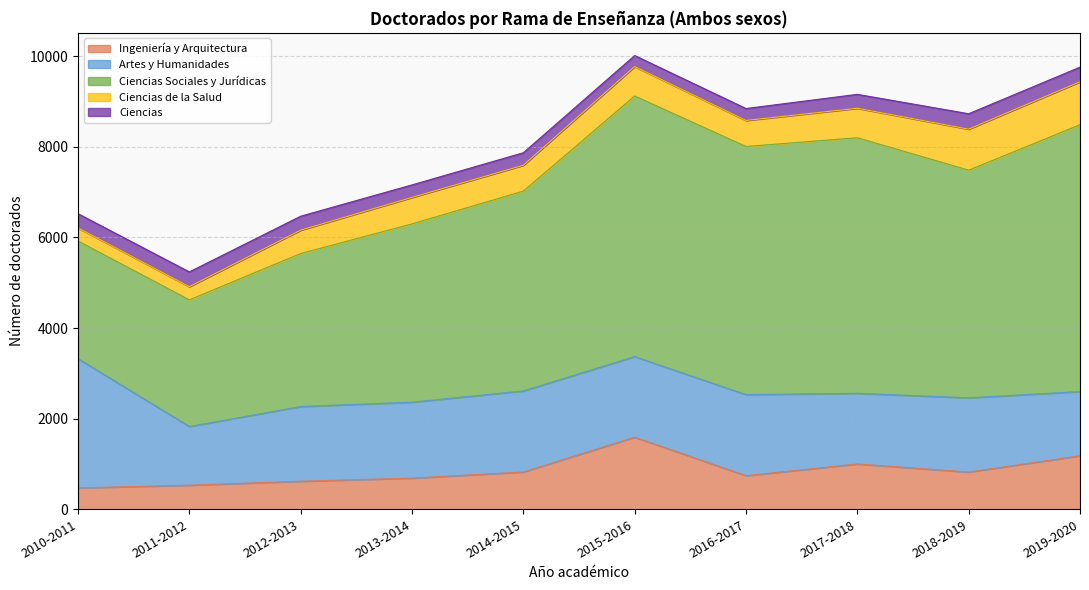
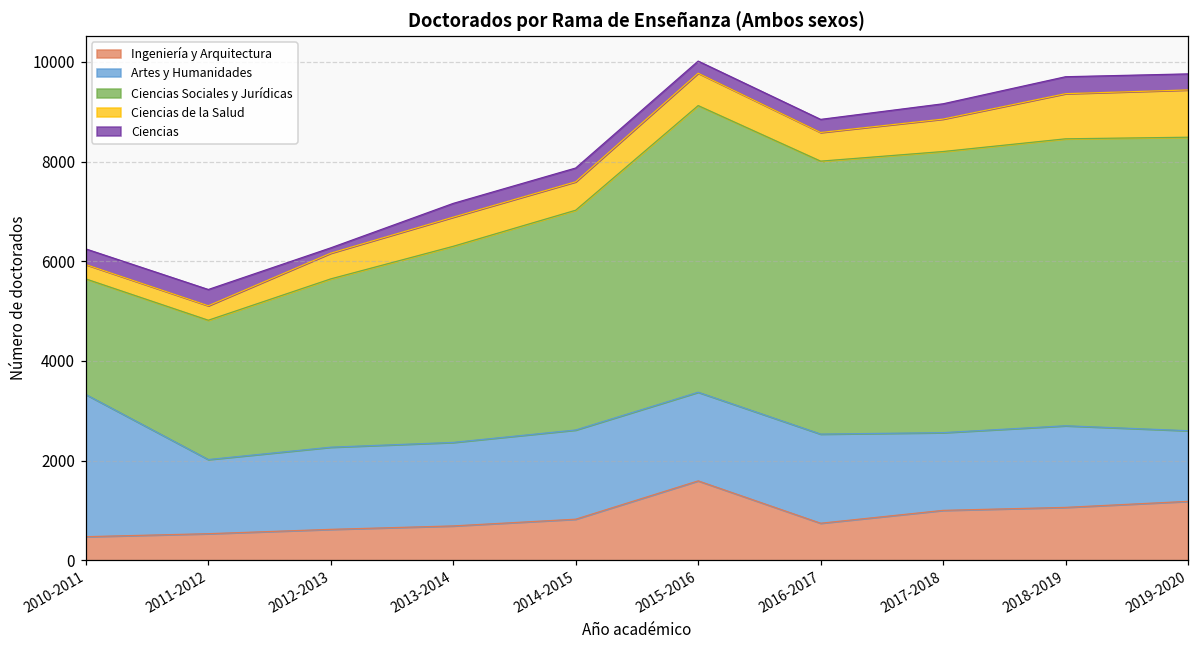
  {
    "Ingeniería y Arquitectura": {
      "2010-2011": 500,
      "2011-2012": 500,
      "2012-2013": 600,
      "2013-2014": 700,
      "2014-2015": 800,
      "2015-2016": 1600,
      "2016-2017": 700,
      "2017-2018": 1000,
-     "2018-2019": 800,
+     "2018-2019": 1100,
      "2019-2020": 1200
    },
    "Artes y Humanidades": {
      "2010-2011": 2900,
-     "2011-2012": 1300,
+     "2011-2012": 1500,
      "2012-2013": 1600,
      "2013-2014": 1700,
      "2014-2015": 1800,
      "2015-2016": 1800,
      "2016-2017": 1800,
      "2017-2018": 1600,
      "2018-2019": 1600,
      "2019-2020": 1400
    },
    "Ciencias Sociales y Jurídicas": {
-     "2010-2011": 2600,
+     "2010-2011": 2300,
      "2011-2012": 2800,
      "2012-2013": 3400,
      "2013-2014": 3900,
      "2014-2015": 4400,
      "2015-2016": 5800,
      "2016-2017": 5500,
      "2017-2018": 5600,
-     "2018-2019": 5000,
+     "2018-2019": 5800,
      "2019-2020": 5900
    },
    "Ciencias de la Salud": {
      "2010-2011": 300,
      "2011-2012": 300,
      "2012-2013": 500,
      "2013-2014": 600,
      "2014-2015": 600,
      "2015-2016": 700,
      "2016-2017": 600,
      "2017-2018": 700,
      "2018-2019": 900,
      "2019-2020": 900
    },
    "Ciencias": {
      "2010-2011": 300,
      "2011-2012": 300,
-     "2012-2013": 300,
+     "2012-2013": 100,
      "2013-2014": 300,
      "2014-2015": 300,
      "2015-2016": 200,
      "2016-2017": 300,
      "2017-2018": 300,
      "2018-2019": 300,
      "2019-2020": 300
    }
  }
